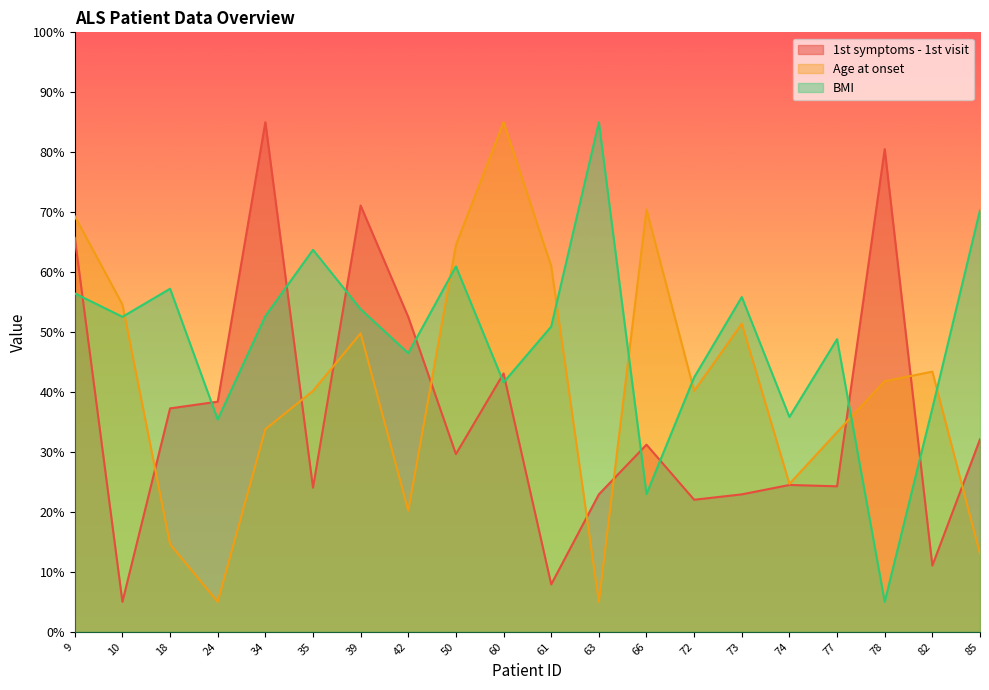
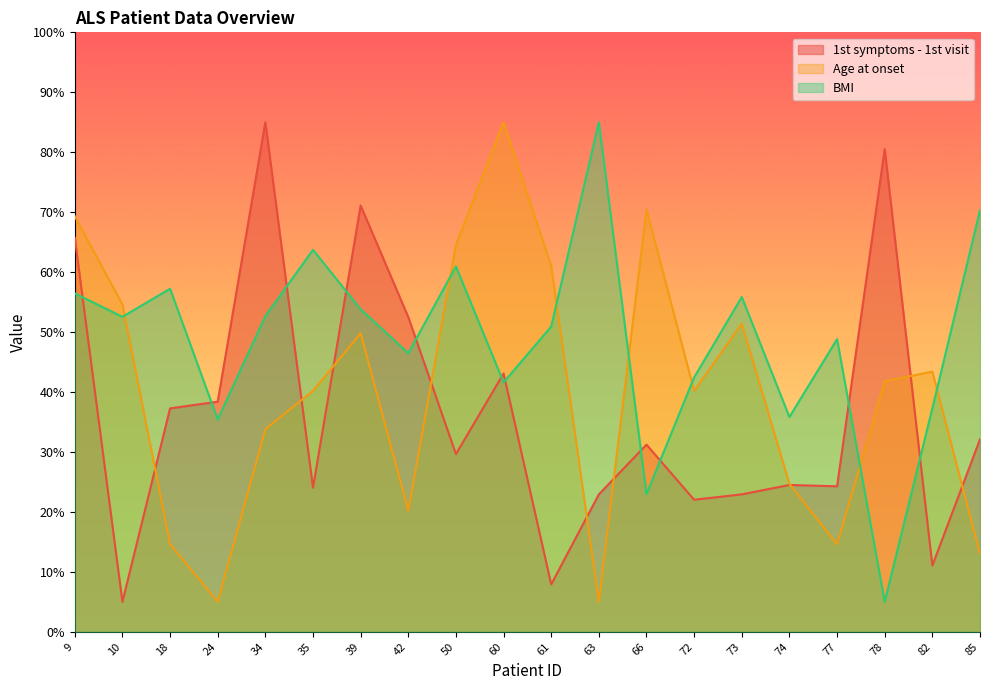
  {
    "1st symptoms - 1st visit": {
      "9": "66%",
      "10": "5%",
      "18": "37%",
      "24": "38%",
      "34": "85%",
      "35": "24%",
      "39": "71%",
      "42": "53%",
      "50": "30%",
      "60": "43%",
      "61": "8%",
      "63": "23%",
      "66": "31%",
      "72": "22%",
      "73": "23%",
      "77": "24%",
      "78": "81%",
      "82": "11%",
      "85": "32%"
    },
    "Age at onset": {
      "9": "69%",
      "10": "55%",
      "18": "15%",
      "24": "5%",
      "34": "34%",
      "35": "40%",
      "39": "50%",
      "42": "20%",
      "50": "65%",
      "60": "85%",
      "61": "61%",
      "63": "5%",
      "66": "70%",
      "72": "40%",
      "73": "51%",
-     "77": "33%",
+     "77": "15%",
      "78": "42%",
      "82": "43%",
      "85": "13%"
    },
    "BMI": {
      "9": "56%",
      "10": "53%",
      "18": "57%",
      "24": "35%",
      "34": "53%",
      "35": "64%",
      "39": "54%",
      "42": "46%",
      "50": "61%",
      "60": "42%",
      "61": "51%",
      "63": "85%",
      "66": "23%",
      "72": "42%",
      "73": "56%",
      "74": "36%",
      "77": "49%",
      "78": "5%",
      "82": "37%",
      "85": "70%"
    }
  }
